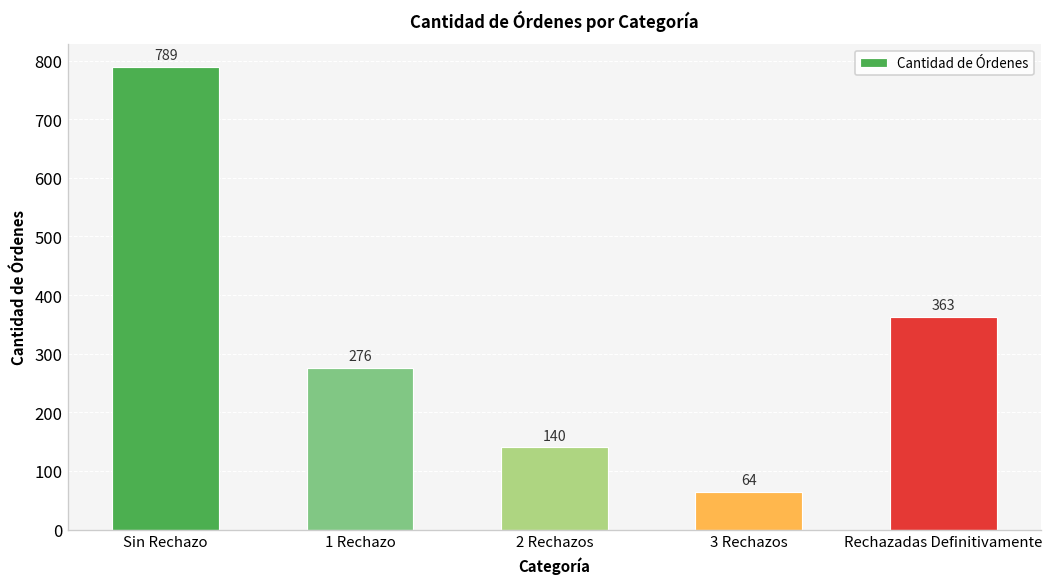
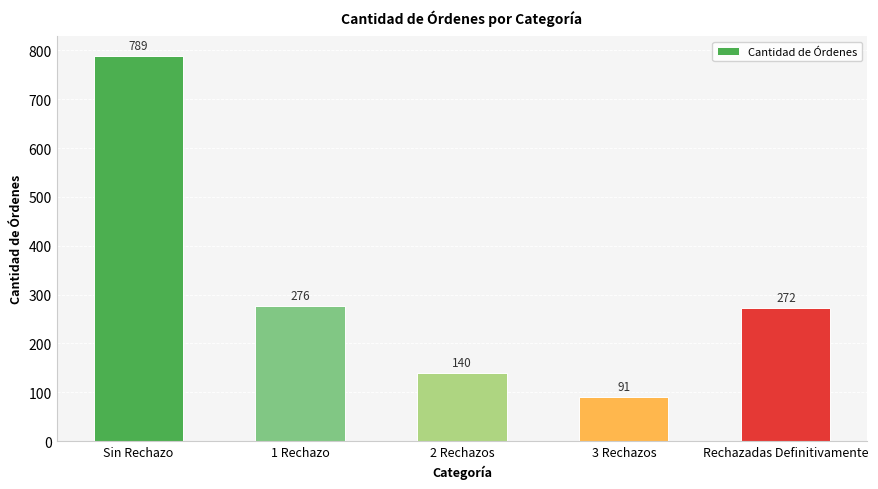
  {
    "Sin Rechazo": 789,
    "1 Rechazo": 276,
    "2 Rechazos": 140,
-   "3 Rechazos": 64,
-   "Rechazadas Definitivamente": 363
+   "3 Rechazos": 91,
+   "Rechazadas Definitivamente": 272
  }
